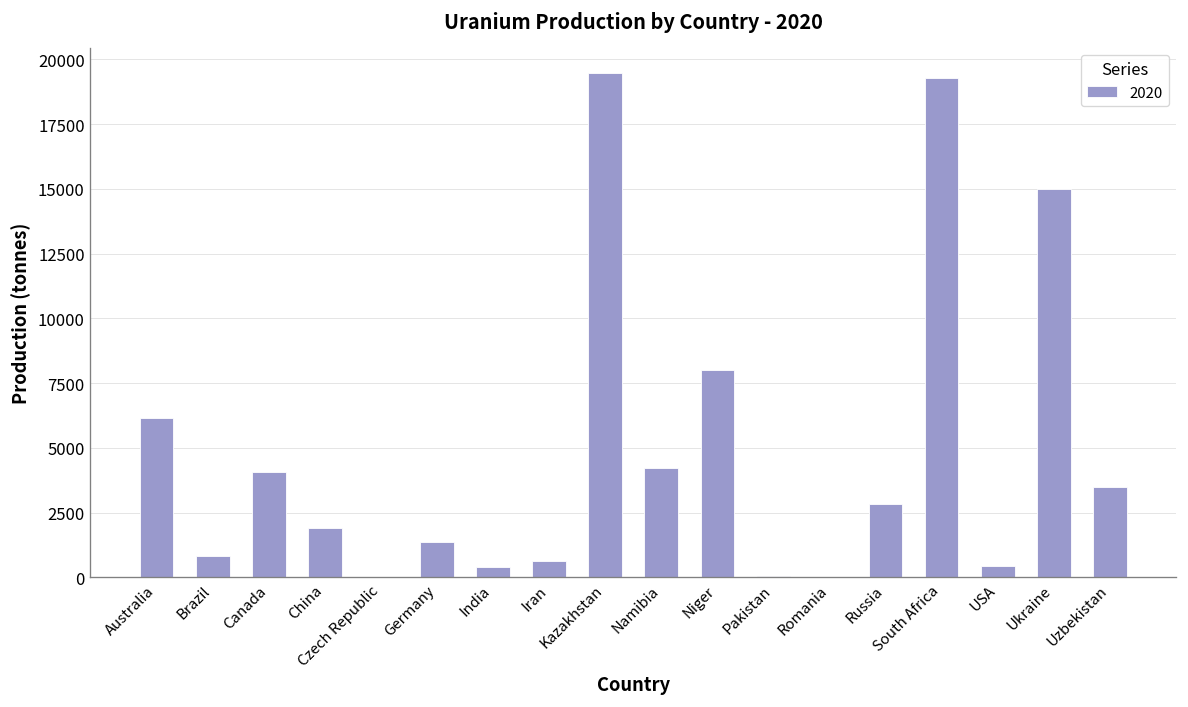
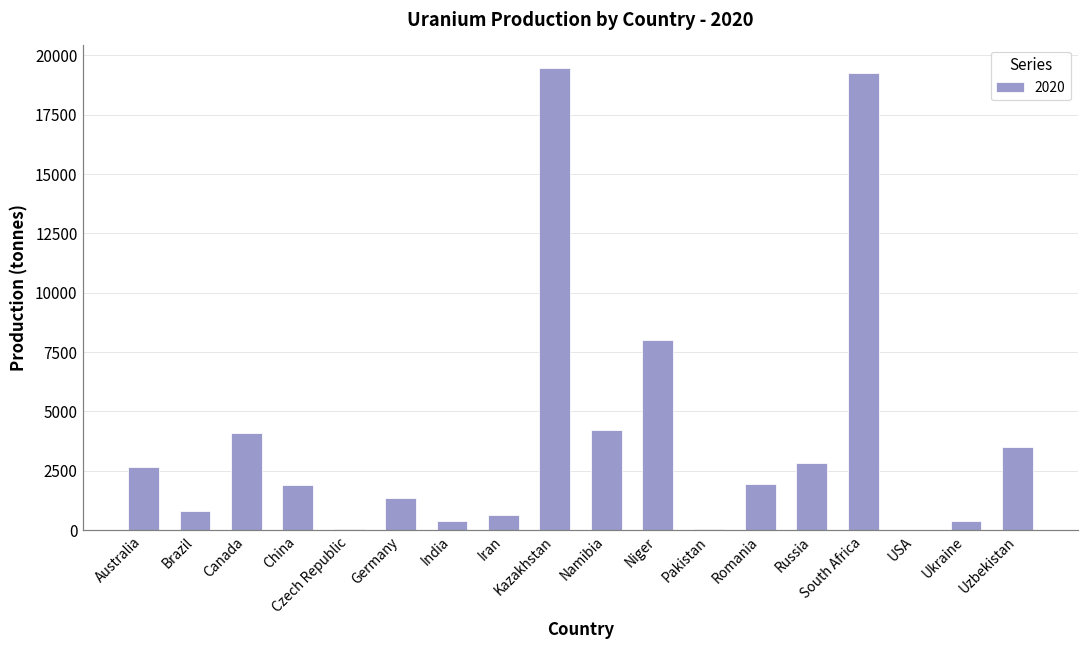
  {
-   "Australia": 6200,
+   "Australia": 2700,
    "Brazil": 800,
    "Canada": 4100,
    "China": 1900,
    "Germany": 1300,
    "India": 400,
    "Iran": 600,
    "Kazakhstan": 19500,
    "Namibia": 4200,
    "Niger": 8000,
-   "Romania": 0,
+   "Romania": 1900,
    "Russia": 2800,
    "South Africa": 19300,
-   "USA": 500,
-   "Ukraine": 15000,
+   "USA": 0,
+   "Ukraine": 400,
    "Uzbekistan": 3500
  }
